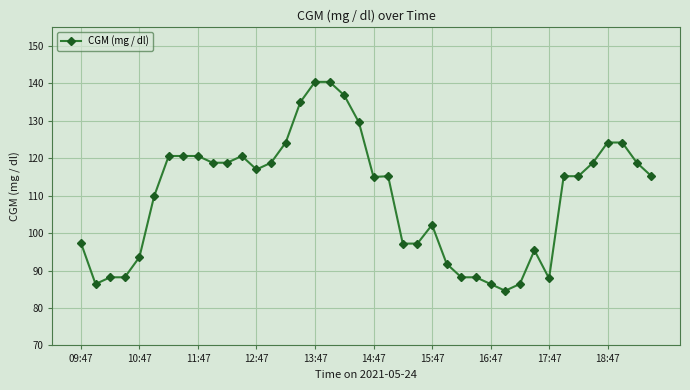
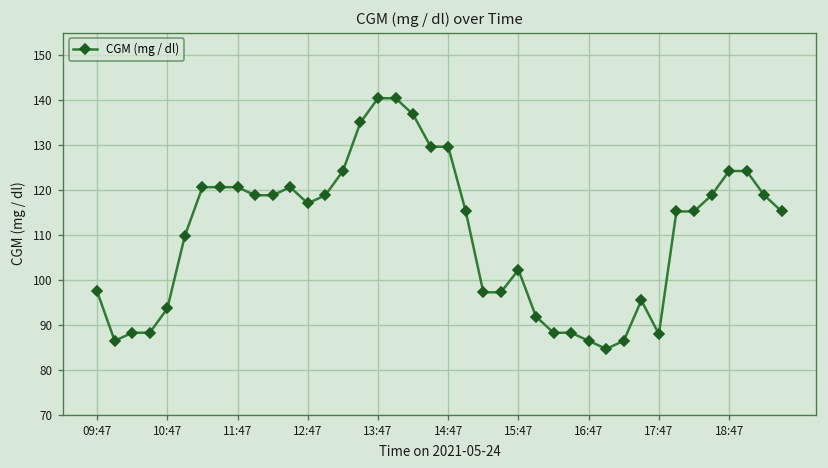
  {
    "09:47": 97,
    "10:47": 94,
    "11:47": 121,
    "12:47": 117,
    "13:47": 140,
-   "14:47": 115,
+   "14:47": 130,
    "15:47": 102,
    "16:47": 86,
    "17:47": 88,
    "18:47": 124
  }
